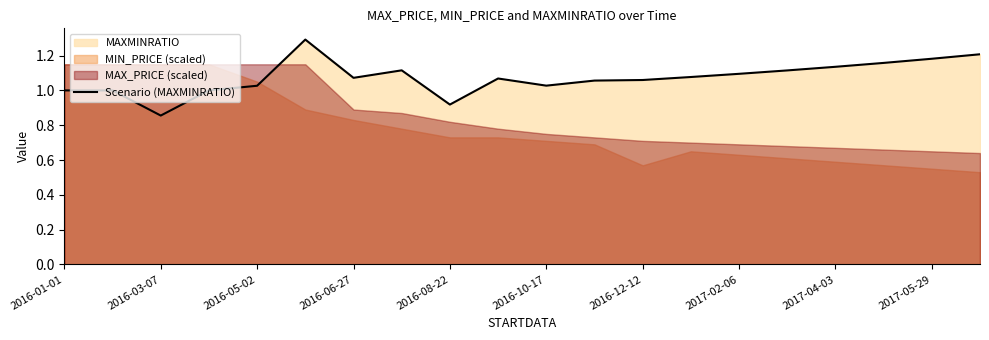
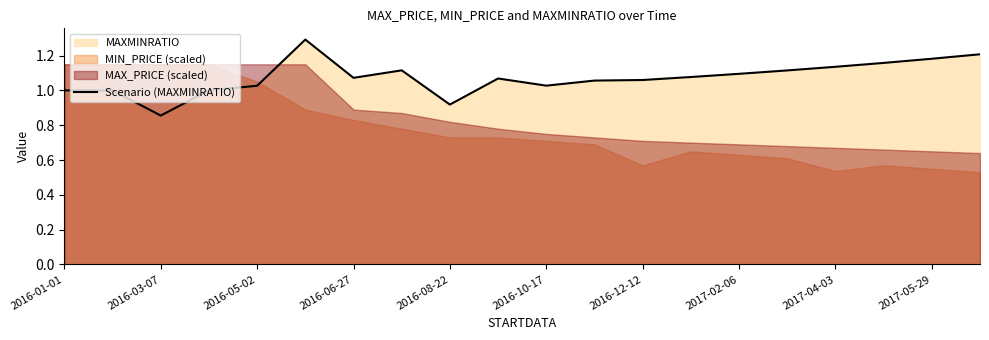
  {
    "MAXMINRATIO": {
      "2016-01-01": 1.00,
      "2016-03-07": 0.86,
      "2016-05-02": 1.03,
      "2016-06-27": 1.07,
      "2016-08-22": 0.92,
      "2016-10-17": 1.03,
      "2016-12-12": 1.06,
      "2017-02-06": 1.10,
      "2017-04-03": 1.14,
      "2017-05-29": 1.18
    },
    "MIN_PRICE (scaled)": {
      "2016-05-02": 1.05,
      "2016-06-27": 0.83,
      "2016-08-22": 0.73,
      "2016-10-17": 0.71,
      "2016-12-12": 0.57,
      "2017-02-06": 0.63,
-     "2017-04-03": 0.59,
+     "2017-04-03": 0.54,
      "2017-05-29": 0.55
    },
    "MAX_PRICE (scaled)": {
      "2016-05-02": 1.15,
      "2016-06-27": 0.89,
      "2016-08-22": 0.82,
      "2016-10-17": 0.75,
      "2016-12-12": 0.71,
      "2017-02-06": 0.69,
      "2017-04-03": 0.67,
      "2017-05-29": 0.65
    }
  }
